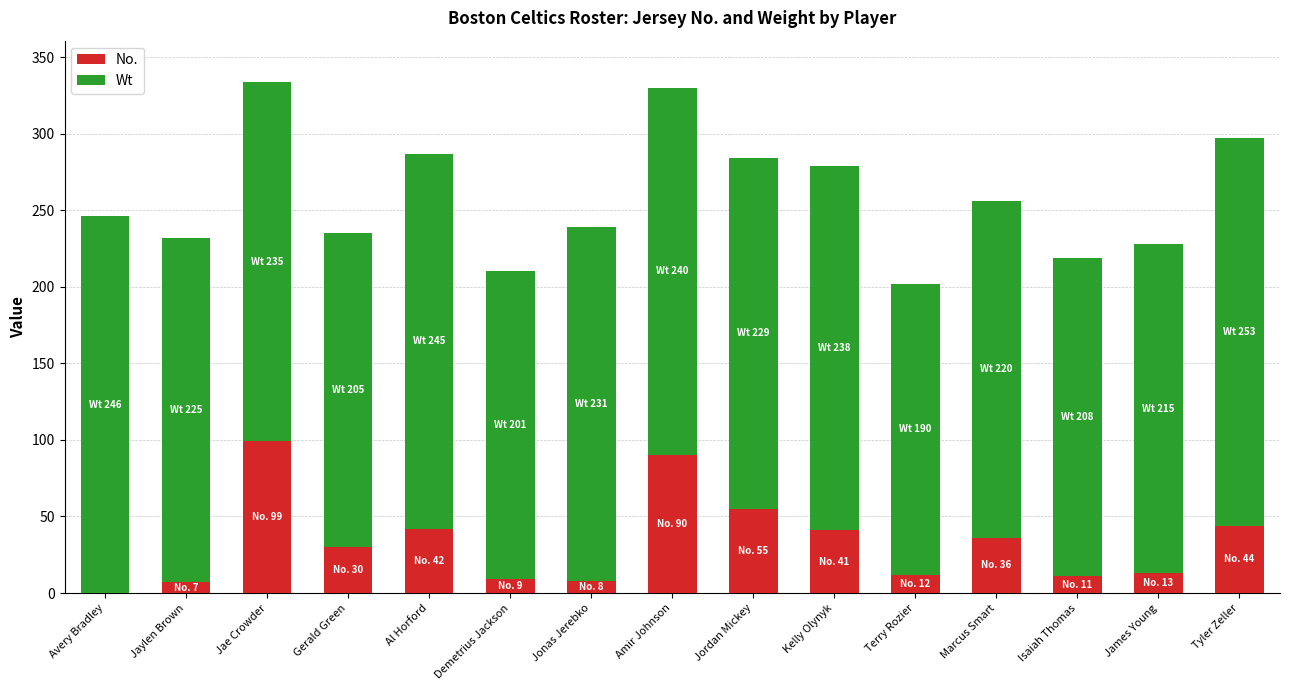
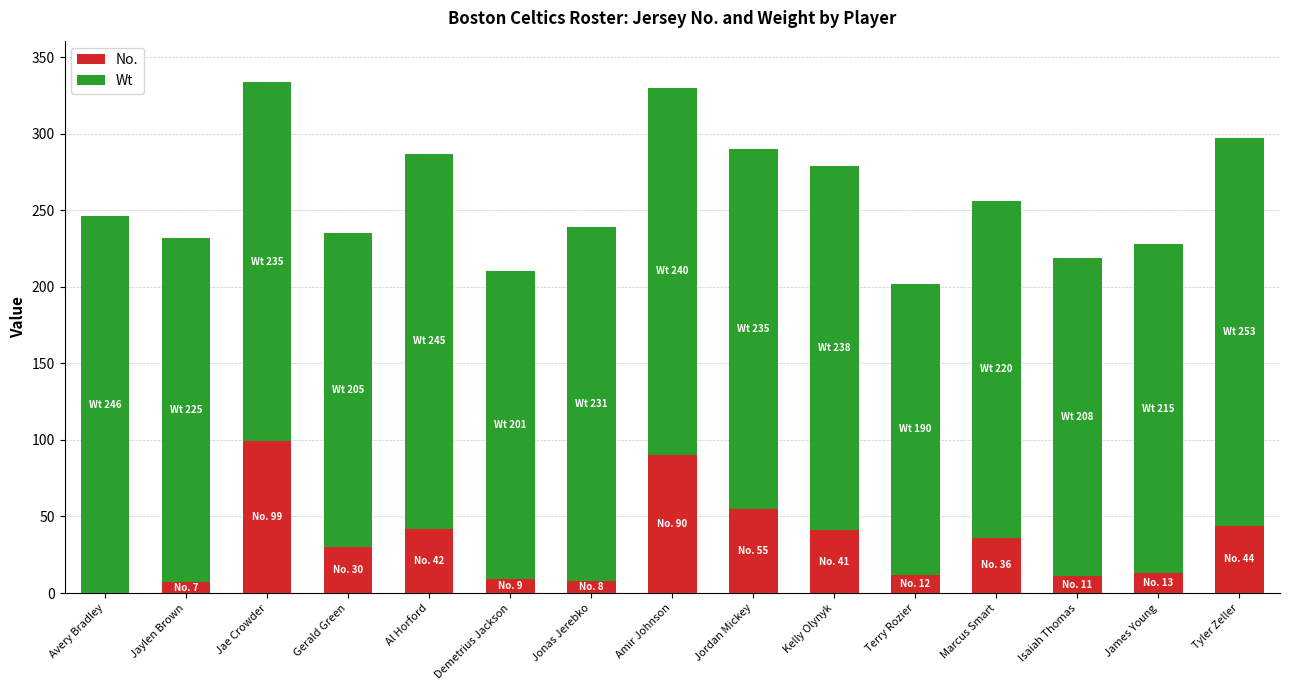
  {
    "No.": {
      "Jaylen Brown": 7,
      "Jae Crowder": 99,
      "Gerald Green": 30,
      "Al Horford": 42,
      "Demetrius Jackson": 9,
      "Jonas Jerebko": 8,
      "Amir Johnson": 90,
      "Jordan Mickey": 55,
      "Kelly Olynyk": 41,
      "Terry Rozier": 12,
      "Marcus Smart": 36,
      "Isaiah Thomas": 11,
      "James Young": 13,
      "Tyler Zeller": 44
    },
    "Wt": {
      "Avery Bradley": 246,
      "Jaylen Brown": 225,
      "Jae Crowder": 235,
      "Gerald Green": 205,
      "Al Horford": 245,
      "Demetrius Jackson": 201,
      "Jonas Jerebko": 231,
      "Amir Johnson": 240,
-     "Jordan Mickey": 229,
+     "Jordan Mickey": 235,
      "Kelly Olynyk": 238,
      "Terry Rozier": 190,
      "Marcus Smart": 220,
      "Isaiah Thomas": 208,
      "James Young": 215,
      "Tyler Zeller": 253
    }
  }
